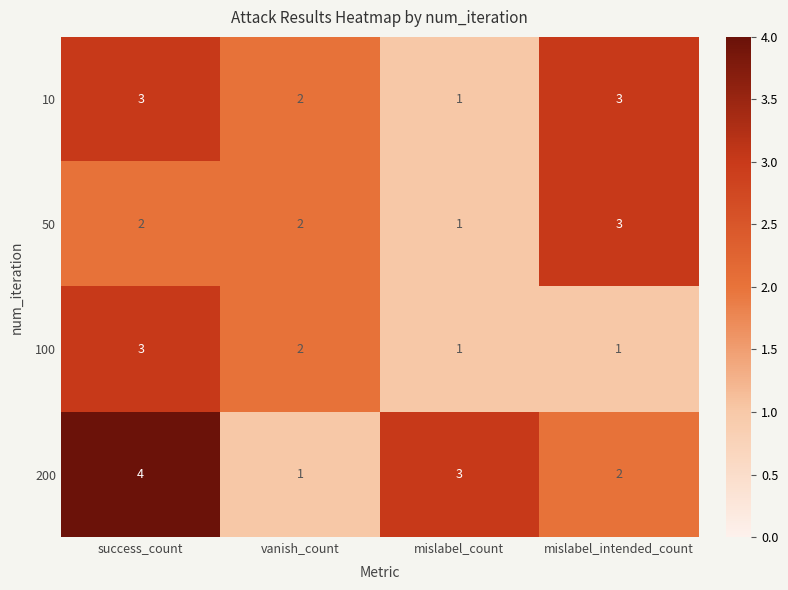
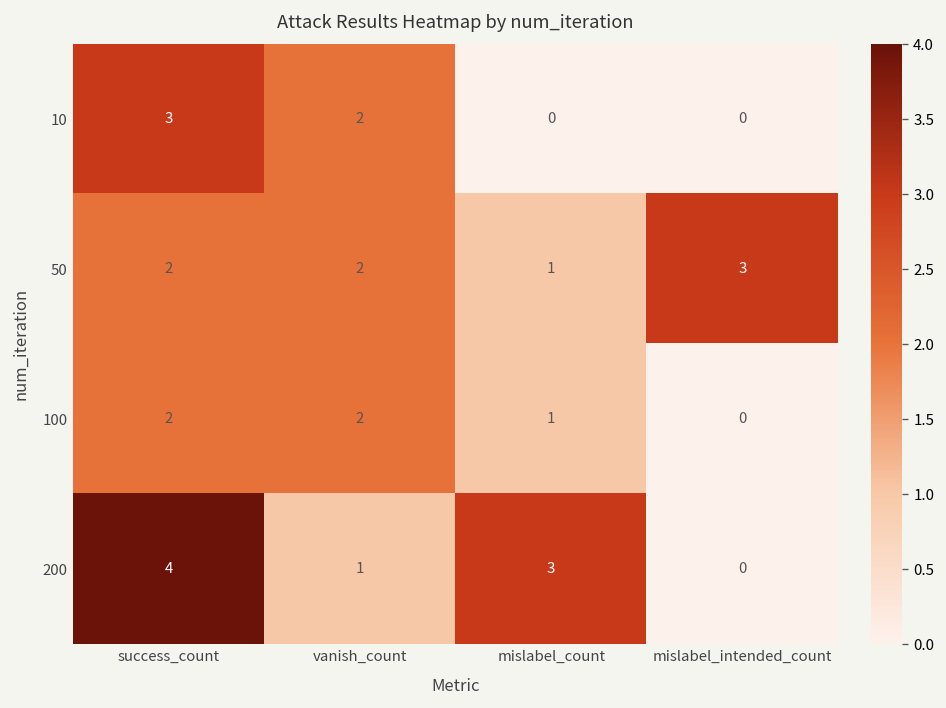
  {
    "10": {
      "success_count": 3,
      "vanish_count": 2,
-     "mislabel_count": 1,
-     "mislabel_intended_count": 3
+     "mislabel_count": 0,
+     "mislabel_intended_count": 0
    },
    "50": {
      "success_count": 2,
      "vanish_count": 2,
      "mislabel_count": 1,
      "mislabel_intended_count": 3
    },
    "100": {
-     "success_count": 3,
+     "success_count": 2,
      "vanish_count": 2,
      "mislabel_count": 1,
-     "mislabel_intended_count": 1
+     "mislabel_intended_count": 0
    },
    "200": {
      "success_count": 4,
      "vanish_count": 1,
      "mislabel_count": 3,
-     "mislabel_intended_count": 2
+     "mislabel_intended_count": 0
    }
  }
